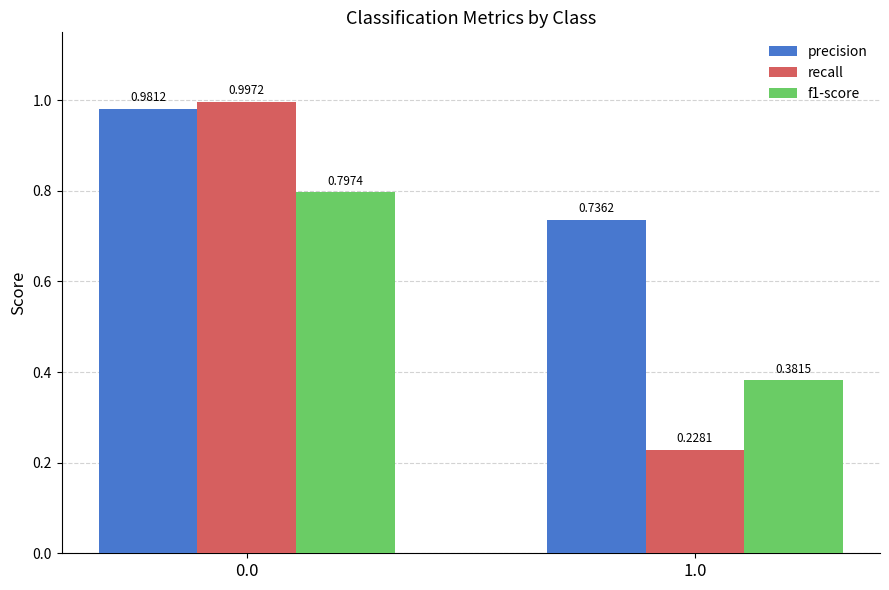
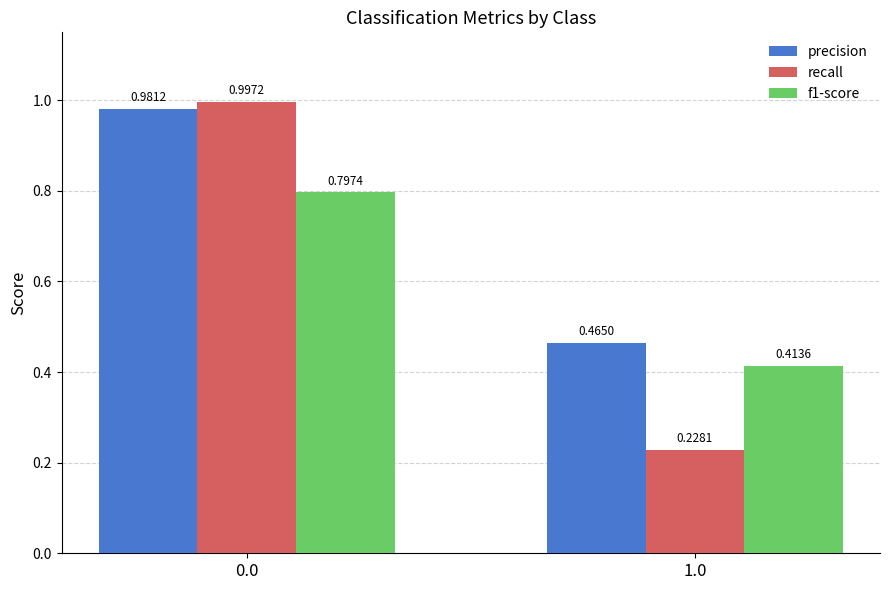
  {
    "precision": {
      "0.0": 0.9812,
-     "1.0": 0.7362
+     "1.0": 0.4650
    },
    "recall": {
      "0.0": 0.9972,
      "1.0": 0.2281
    },
    "f1-score": {
      "0.0": 0.7974,
-     "1.0": 0.3815
+     "1.0": 0.4136
    }
  }
